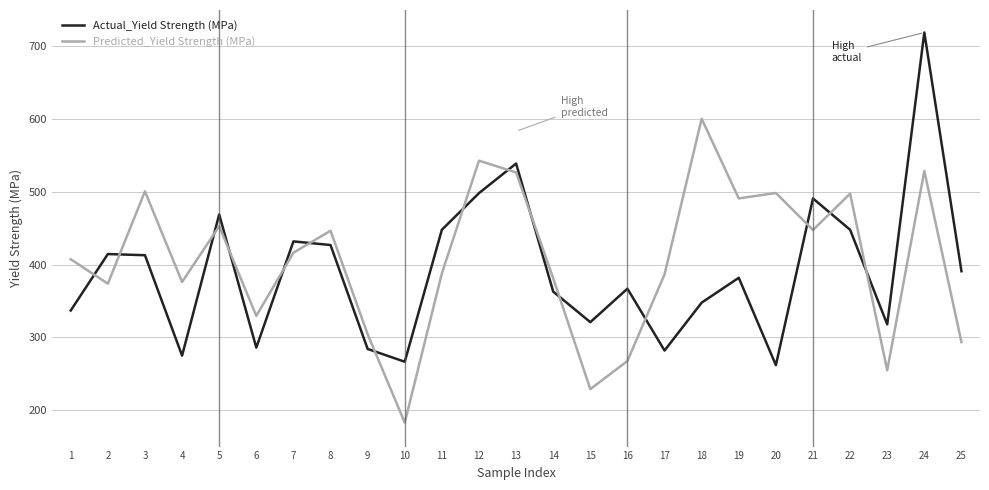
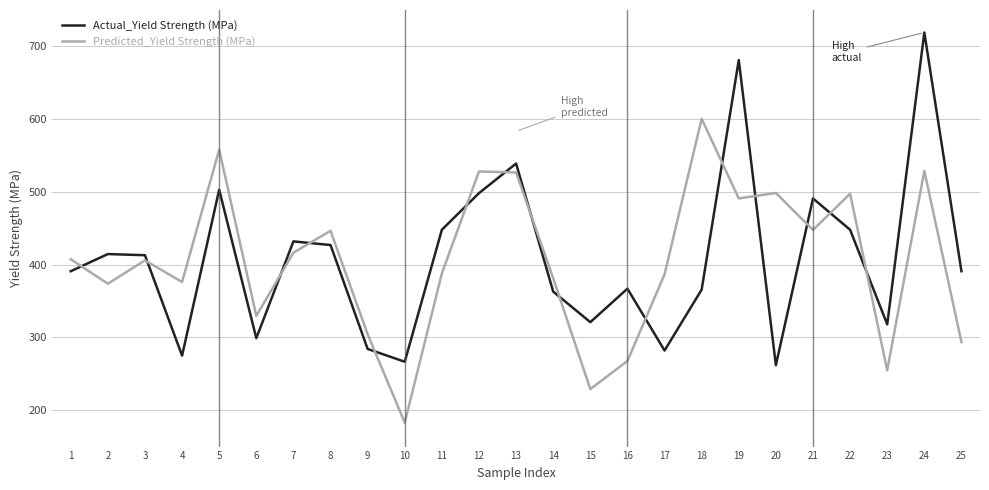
  {
    "Actual_Yield Strength (MPa)": {
-     "1": 340,
+     "1": 390,
      "2": 410,
      "3": 410,
      "4": 280,
-     "5": 470,
-     "6": 290,
+     "5": 500,
+     "6": 300,
      "7": 430,
      "8": 430,
      "9": 280,
      "10": 270,
      "11": 450,
      "12": 500,
      "13": 540,
      "14": 360,
      "15": 320,
      "16": 370,
      "17": 280,
-     "18": 350,
-     "19": 380,
+     "18": 370,
+     "19": 680,
      "20": 260,
      "21": 490,
      "22": 450,
      "23": 320,
      "24": 720,
      "25": 390
    },
    "Predicted_Yield Strength (MPa)": {
      "1": 410,
      "2": 370,
-     "3": 500,
+     "3": 410,
      "4": 380,
-     "5": 450,
+     "5": 560,
      "6": 330,
      "7": 420,
      "8": 450,
      "9": 300,
      "10": 180,
      "11": 390,
-     "12": 540,
+     "12": 530,
      "13": 530,
      "14": 380,
      "15": 230,
      "16": 270,
      "17": 390,
      "18": 600,
      "19": 490,
      "20": 500,
      "21": 450,
      "22": 500,
      "23": 250,
      "24": 530,
      "25": 290
    }
  }
